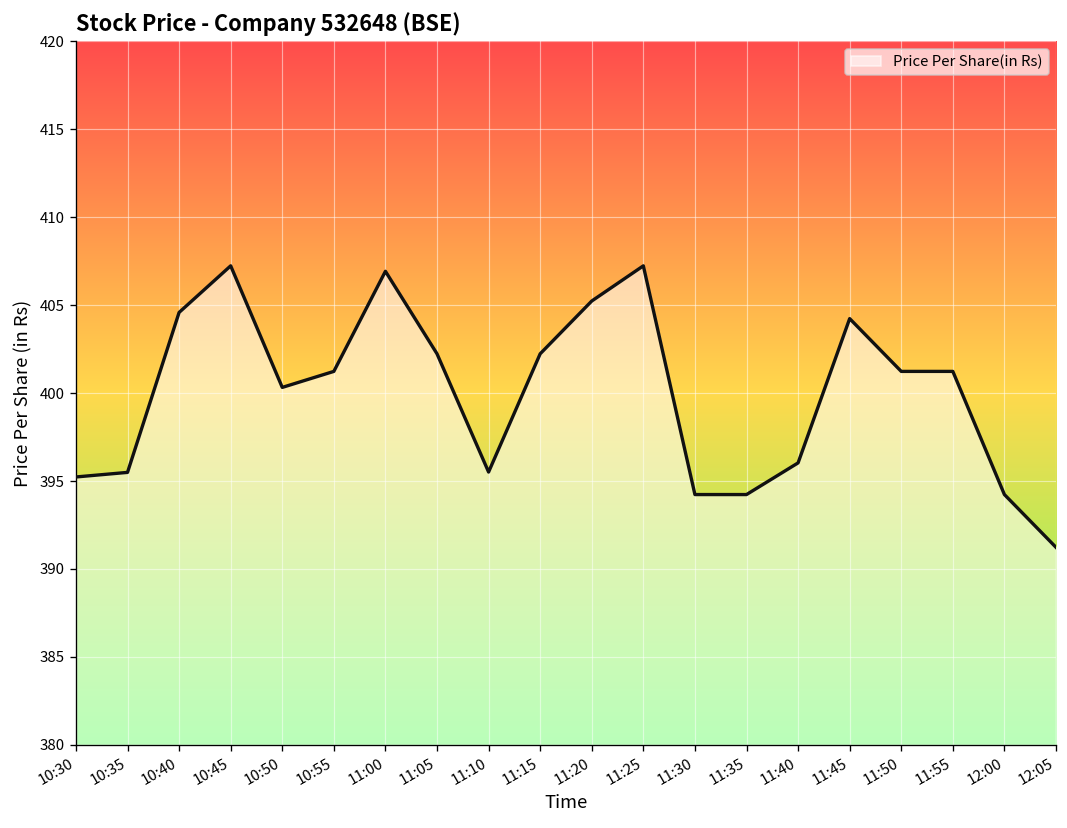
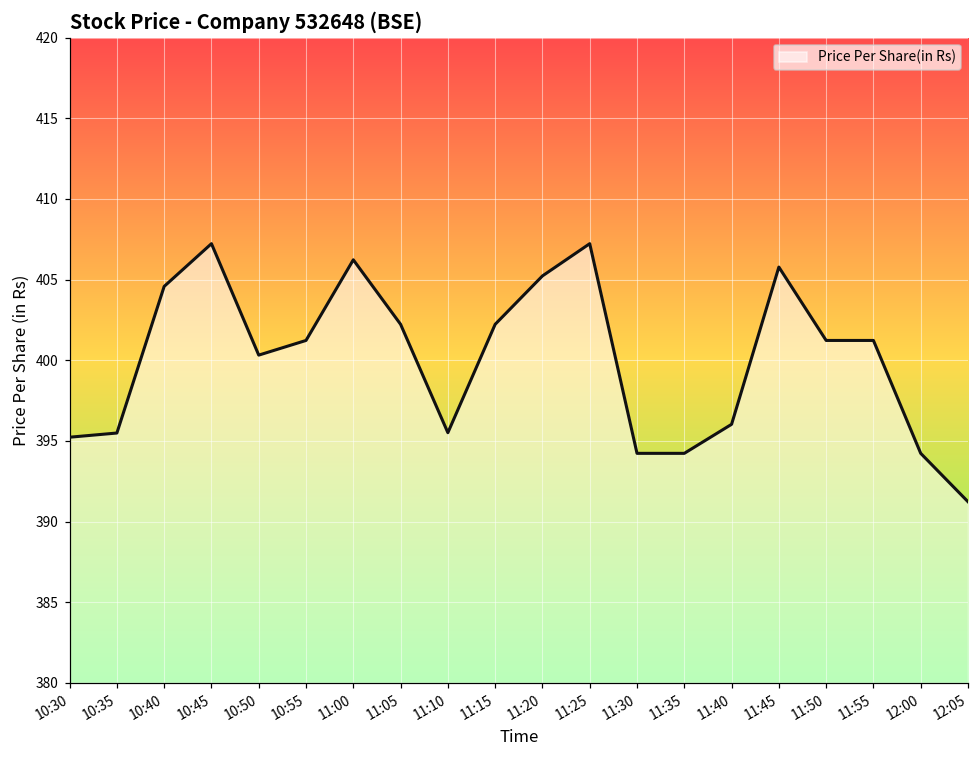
  {
    "10:30": 395.2,
    "10:35": 395.5,
    "10:40": 404.6,
    "10:45": 407.2,
    "10:50": 400.3,
    "10:55": 401.2,
-   "11:00": 406.9,
+   "11:00": 406.2,
    "11:05": 402.2,
    "11:10": 395.5,
    "11:15": 402.2,
    "11:20": 405.2,
    "11:25": 407.2,
    "11:30": 394.2,
    "11:35": 394.2,
    "11:40": 396.0,
-   "11:45": 404.2,
+   "11:45": 405.8,
    "11:50": 401.2,
    "11:55": 401.2,
    "12:00": 394.2,
    "12:05": 391.2
  }
